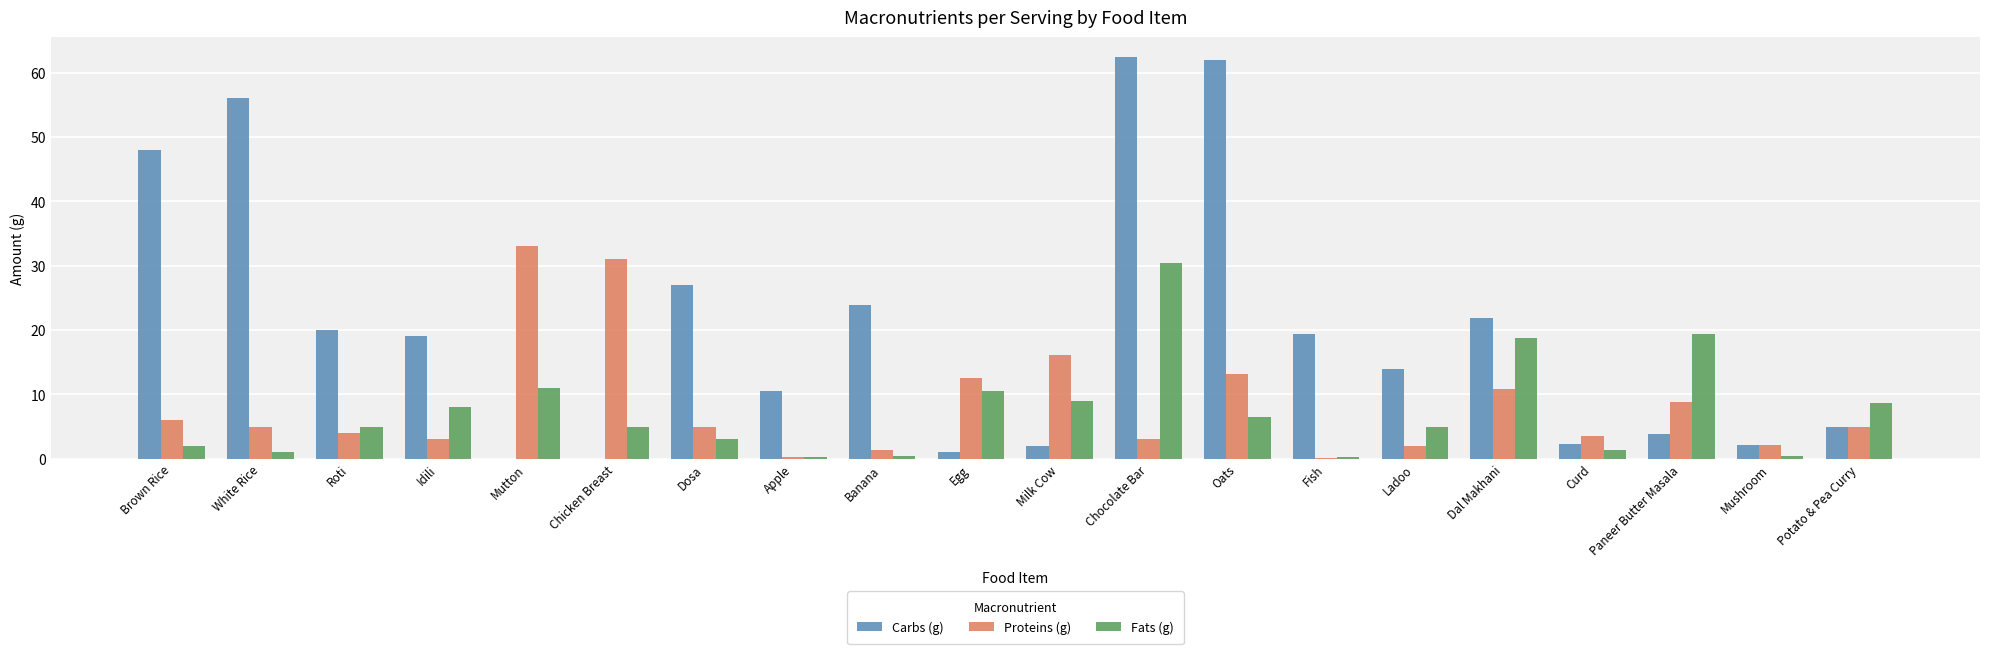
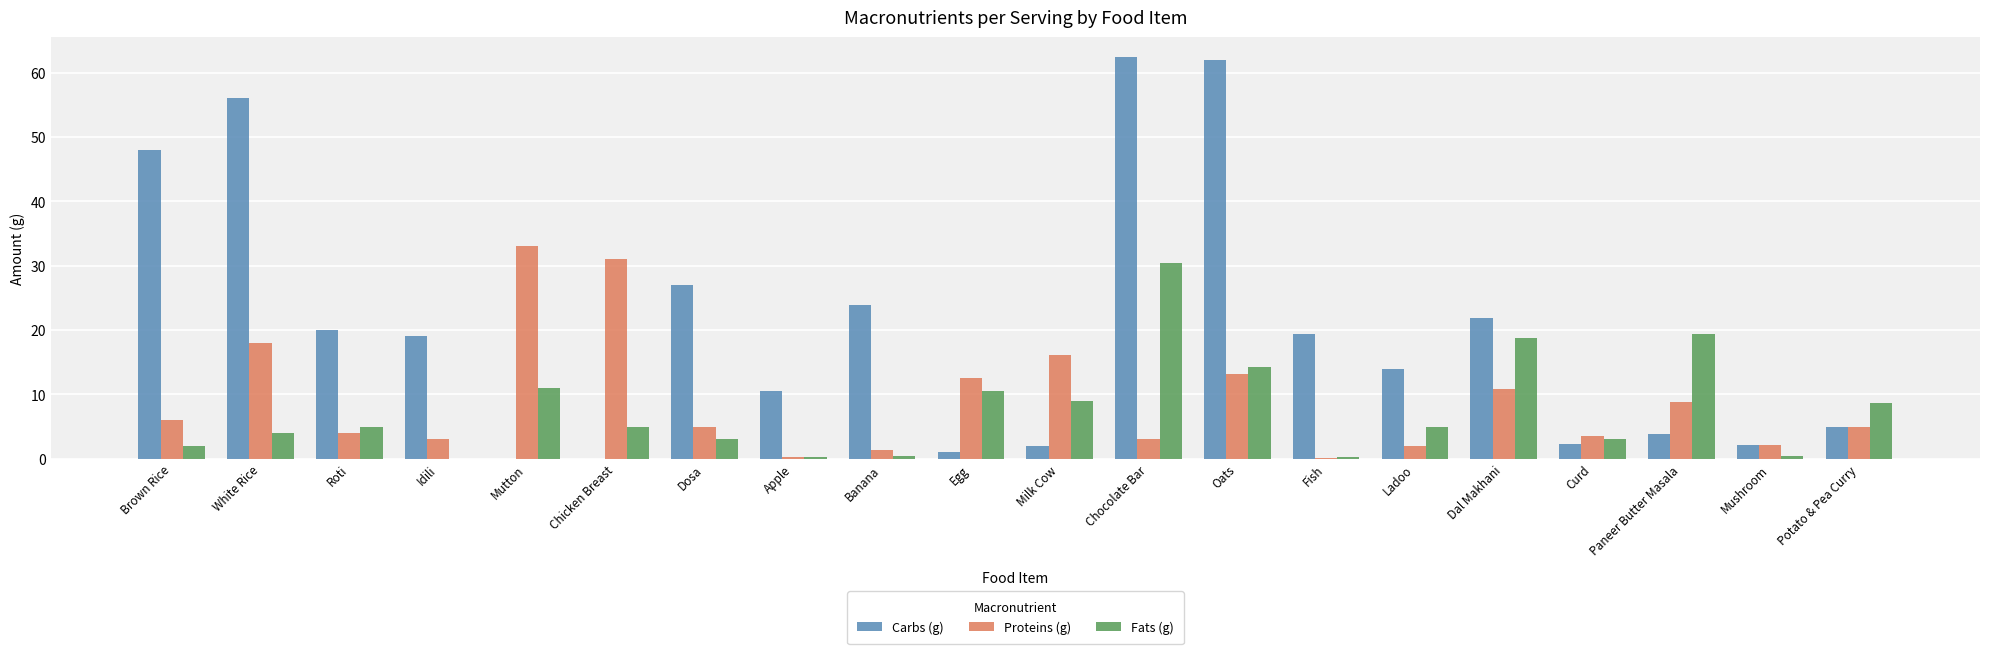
  {
    "Carbs (g)": {
      "Brown Rice": 48,
      "White Rice": 56,
      "Roti": 20,
      "Idili": 19,
      "Mutton": 0,
      "Chicken Breast": 0,
      "Dosa": 27,
      "Apple": 11,
      "Banana": 24,
      "Egg": 1,
      "Milk Cow": 2,
      "Chocolate Bar": 62,
      "Oats": 62,
      "Fish": 19,
      "Ladoo": 14,
      "Dal Makhani": 22,
      "Curd": 2,
      "Paneer Butter Masala": 4,
      "Mushroom": 2,
      "Potato & Pea Curry": 5
    },
    "Proteins (g)": {
      "Brown Rice": 6,
-     "White Rice": 5,
+     "White Rice": 18,
      "Roti": 4,
      "Idili": 3,
      "Mutton": 33,
      "Chicken Breast": 31,
      "Dosa": 5,
      "Banana": 1,
      "Egg": 13,
      "Milk Cow": 16,
      "Chocolate Bar": 3,
      "Oats": 13,
      "Ladoo": 2,
      "Dal Makhani": 11,
      "Curd": 4,
      "Paneer Butter Masala": 9,
      "Mushroom": 2,
      "Potato & Pea Curry": 5
    },
    "Fats (g)": {
      "Brown Rice": 2,
-     "White Rice": 1,
+     "White Rice": 4,
      "Roti": 5,
-     "Idili": 8,
+     "Idili": 0,
      "Mutton": 11,
      "Chicken Breast": 5,
      "Dosa": 3,
      "Banana": 0,
      "Egg": 11,
      "Milk Cow": 9,
      "Chocolate Bar": 30,
-     "Oats": 7,
+     "Oats": 14,
      "Ladoo": 5,
      "Dal Makhani": 19,
-     "Curd": 1,
+     "Curd": 3,
      "Paneer Butter Masala": 19,
      "Mushroom": 1,
      "Potato & Pea Curry": 9
    }
  }
